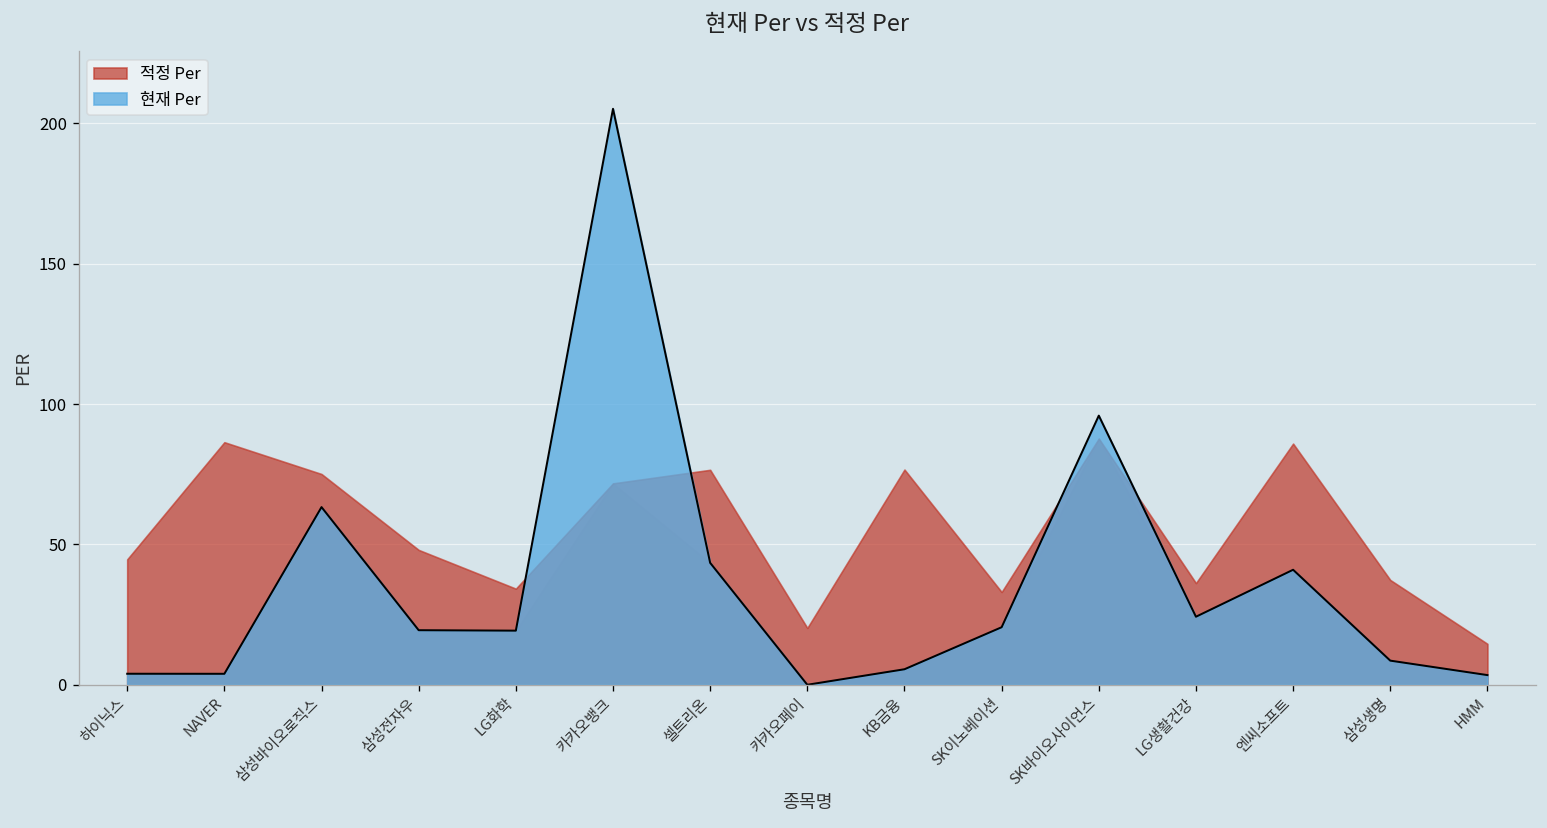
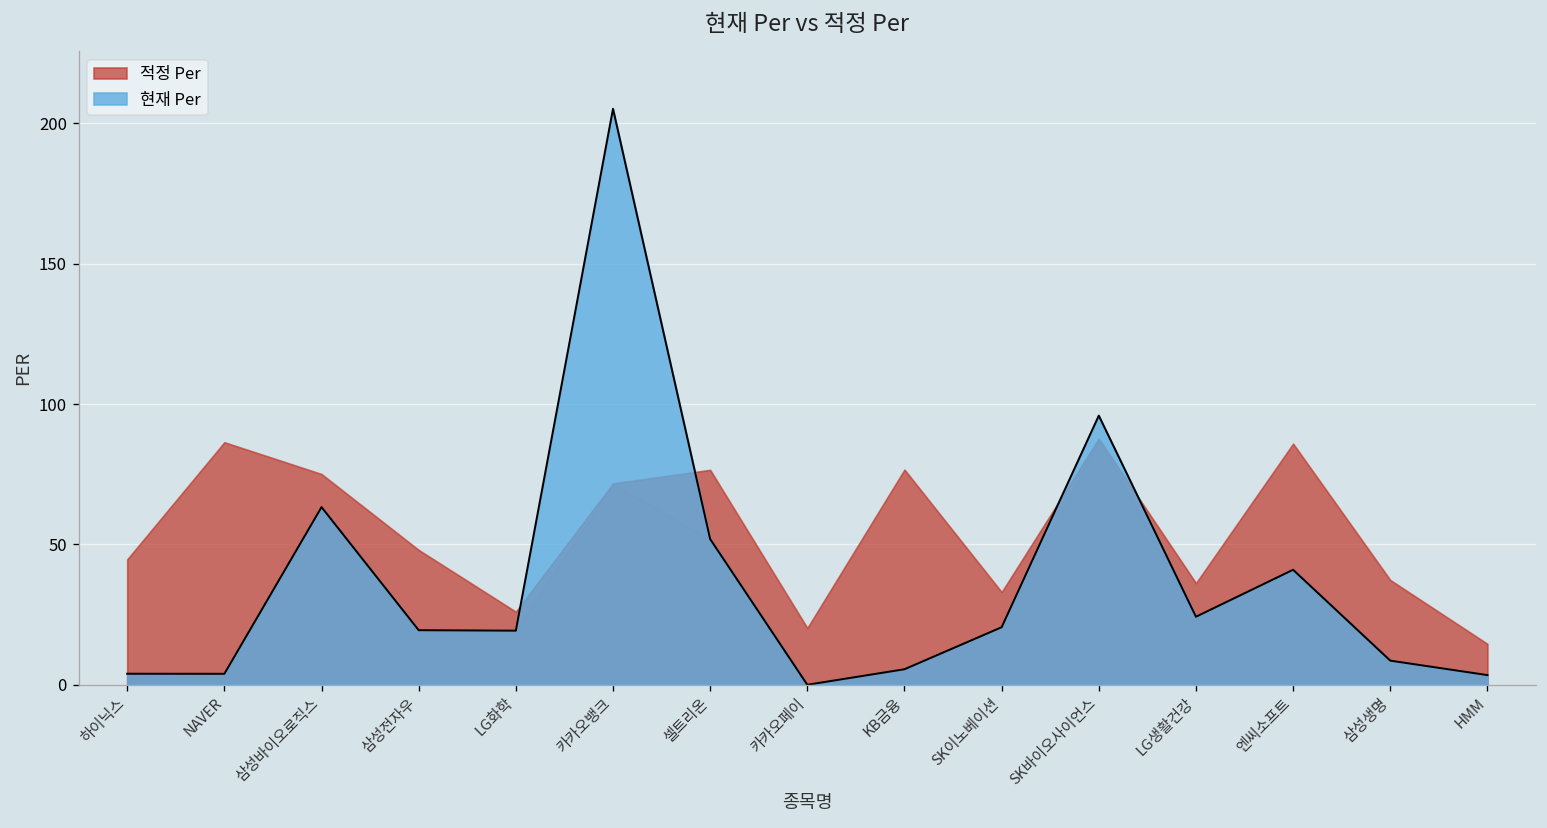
  {
    "적정 Per": {
      "하이닉스": 45,
      "NAVER": 86,
      "삼성바이오로직스": 75,
      "삼성전자우": 48,
-     "LG화학": 34,
+     "LG화학": 26,
      "셀트리온": 77,
      "카카오페이": 20,
      "KB금융": 77,
      "SK이노베이션": 33,
      "LG생활건강": 36,
      "엔씨소프트": 86,
      "삼성생명": 37,
      "HMM": 15
    },
    "현재 Per": {
      "카카오뱅크": 205,
-     "셀트리온": 43,
+     "셀트리온": 52,
      "SK바이오사이언스": 96
    }
  }
